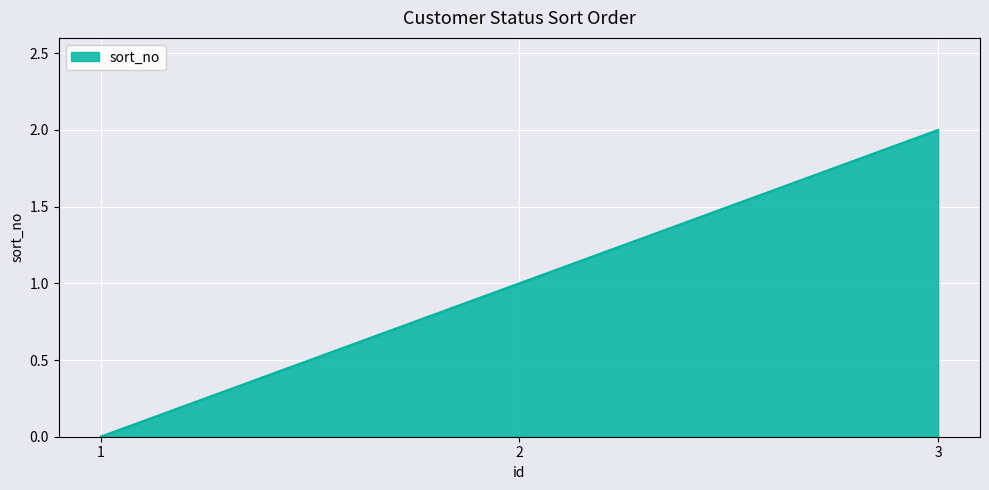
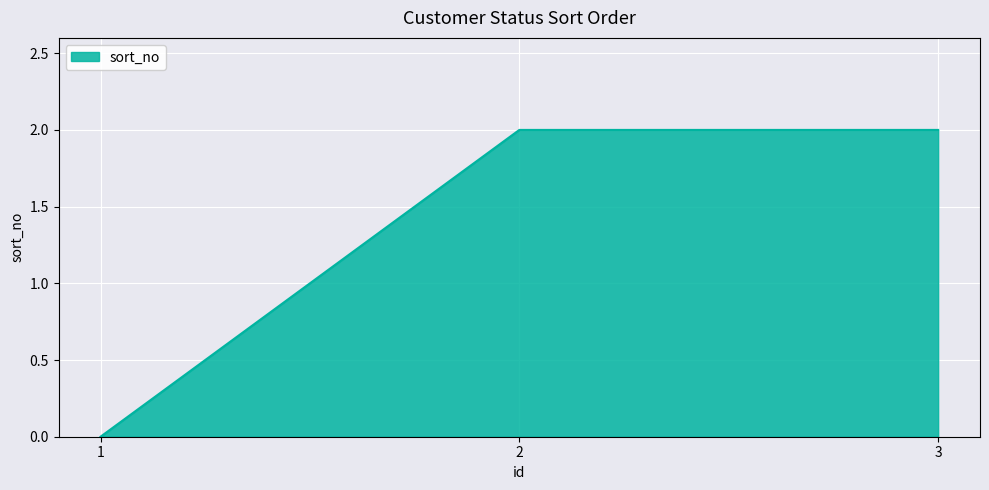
  {
    "1": 0,
-   "2": 1,
+   "2": 2,
    "3": 2
  }
